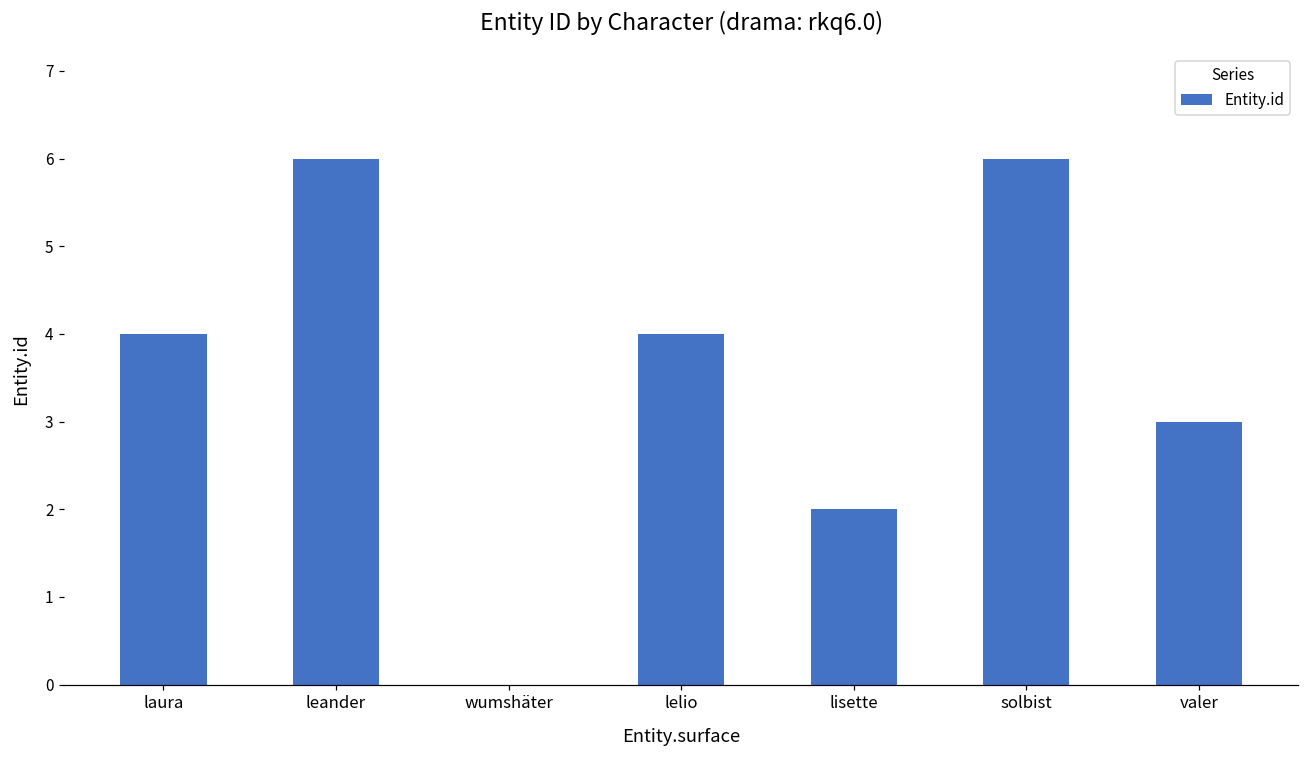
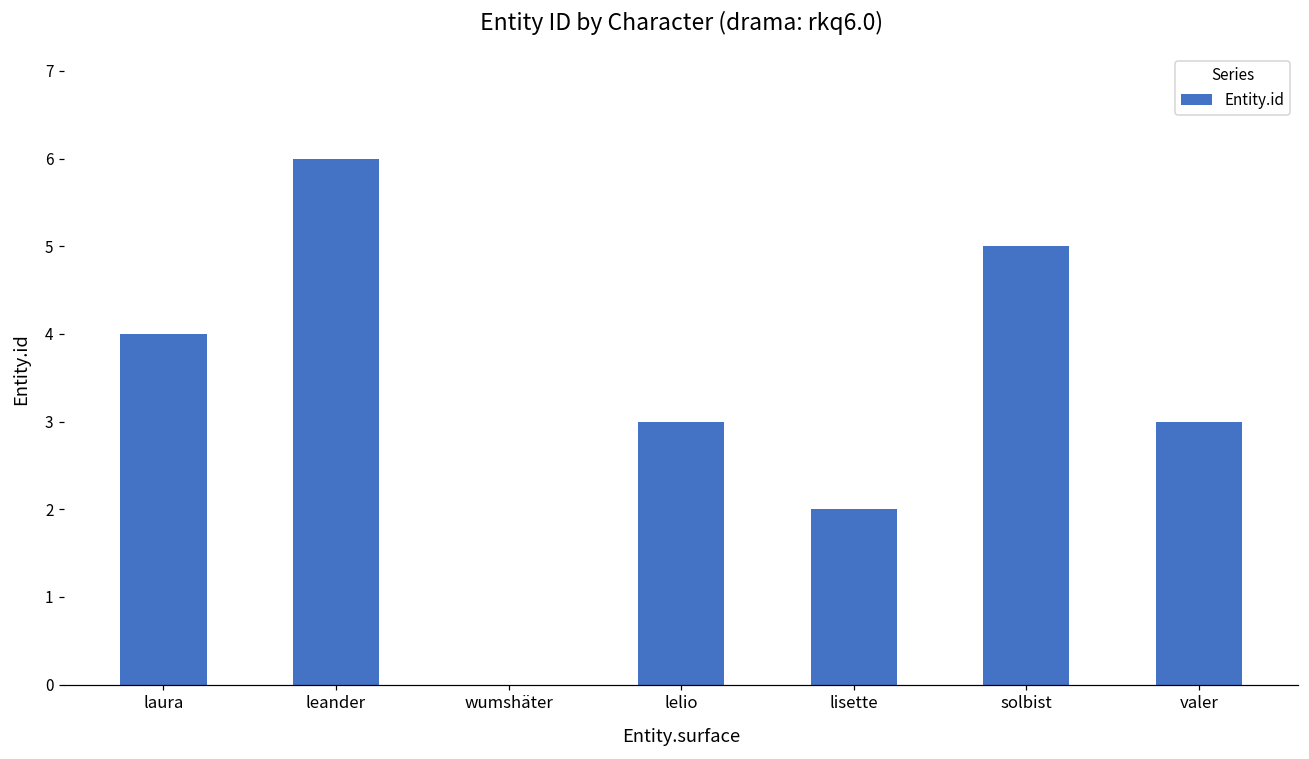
  {
    "laura": 4,
    "leander": 6,
    "wumshäter": 0,
-   "lelio": 4,
+   "lelio": 3,
    "lisette": 2,
-   "solbist": 6,
+   "solbist": 5,
    "valer": 3
  }
